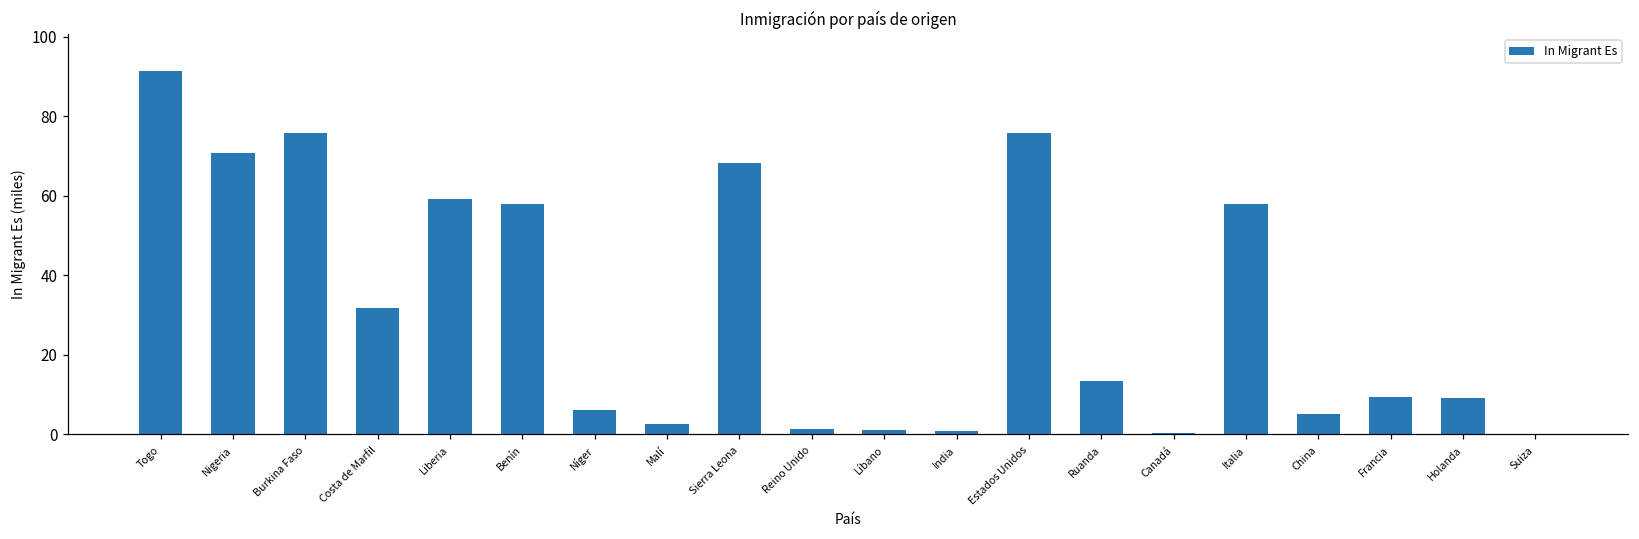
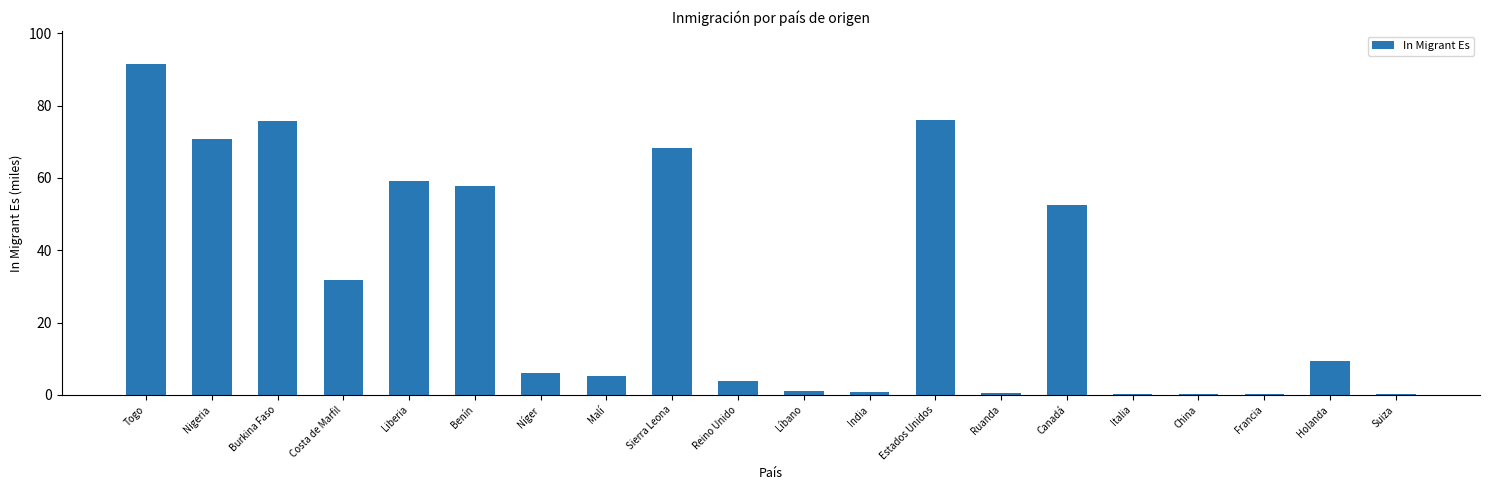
  {
    "Togo": 91,
    "Nigeria": 71,
    "Burkina Faso": 76,
    "Costa de Marfil": 32,
    "Liberia": 59,
    "Benín": 58,
    "Níger": 6,
-   "Malí": 2,
+   "Malí": 5,
    "Sierra Leona": 68,
-   "Reino Unido": 1,
+   "Reino Unido": 4,
    "Líbano": 1,
    "India": 1,
    "Estados Unidos": 76,
-   "Ruanda": 13,
-   "Canadá": 0,
-   "Italia": 58,
-   "China": 5,
-   "Francia": 9,
+   "Ruanda": 0,
+   "Canadá": 53,
+   "Italia": 0,
+   "China": 0,
+   "Francia": 0,
    "Holanda": 9
  }
